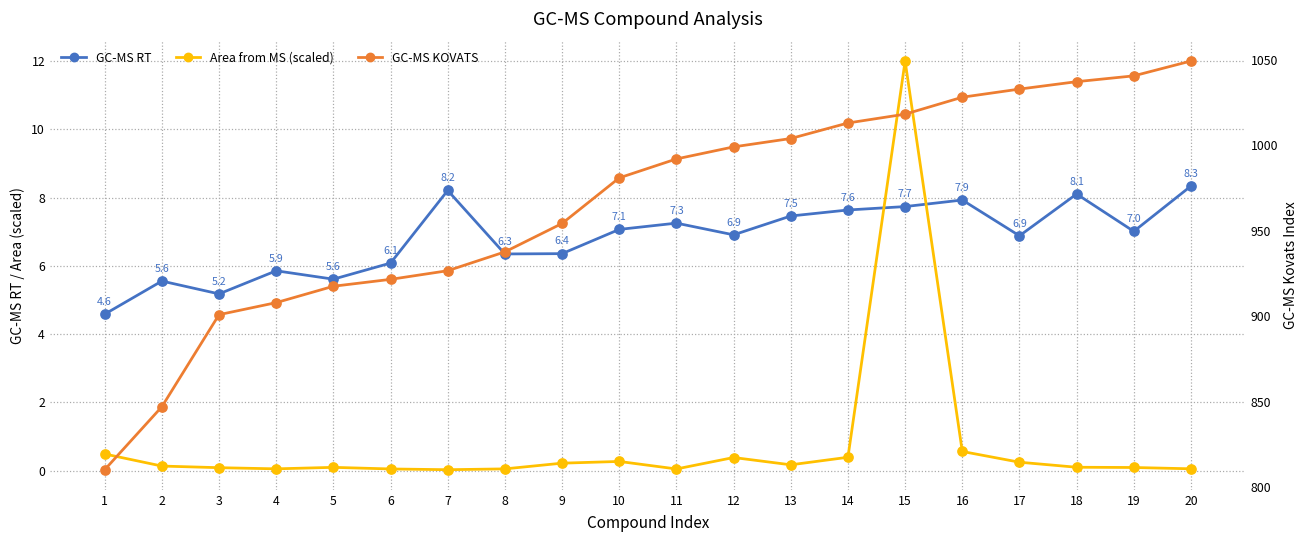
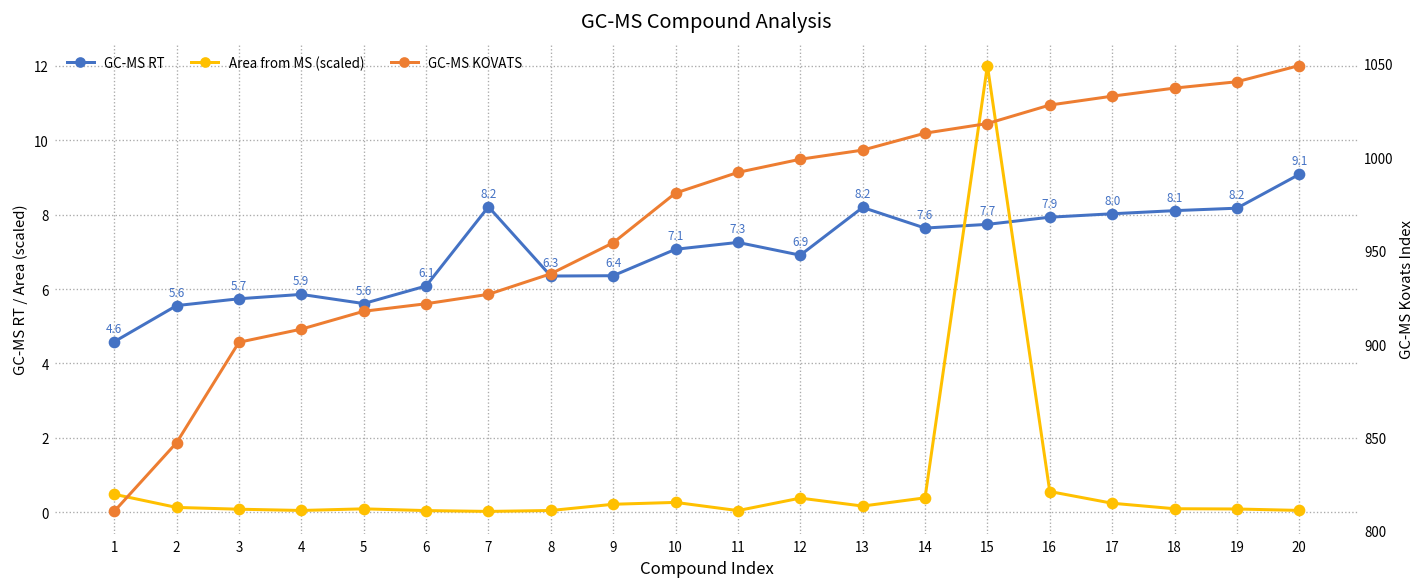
  {
    "GC-MS RT": {
      "1": 4.6,
      "2": 5.6,
-     "3": 5.2,
+     "3": 5.7,
      "4": 5.9,
      "5": 5.6,
      "6": 6.1,
      "7": 8.2,
      "8": 6.3,
      "9": 6.4,
      "10": 7.1,
      "11": 7.3,
      "12": 6.9,
-     "13": 7.5,
+     "13": 8.2,
      "14": 7.6,
      "15": 7.7,
      "16": 7.9,
-     "17": 6.9,
+     "17": 8.0,
      "18": 8.1,
-     "19": 7.0,
-     "20": 8.3
+     "19": 8.2,
+     "20": 9.1
    }
  }
